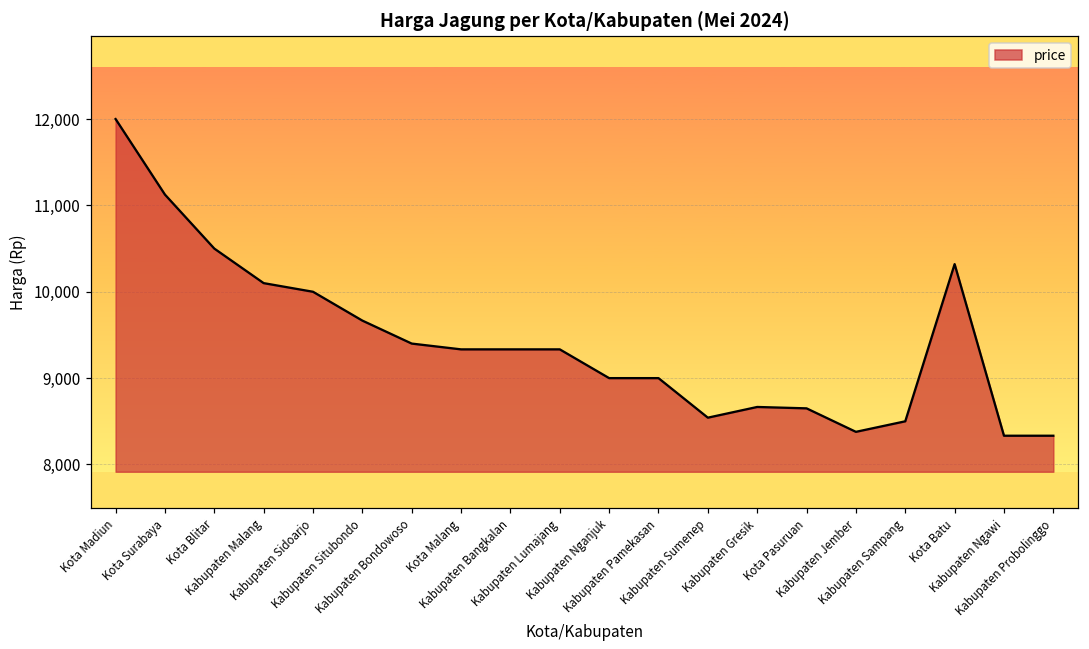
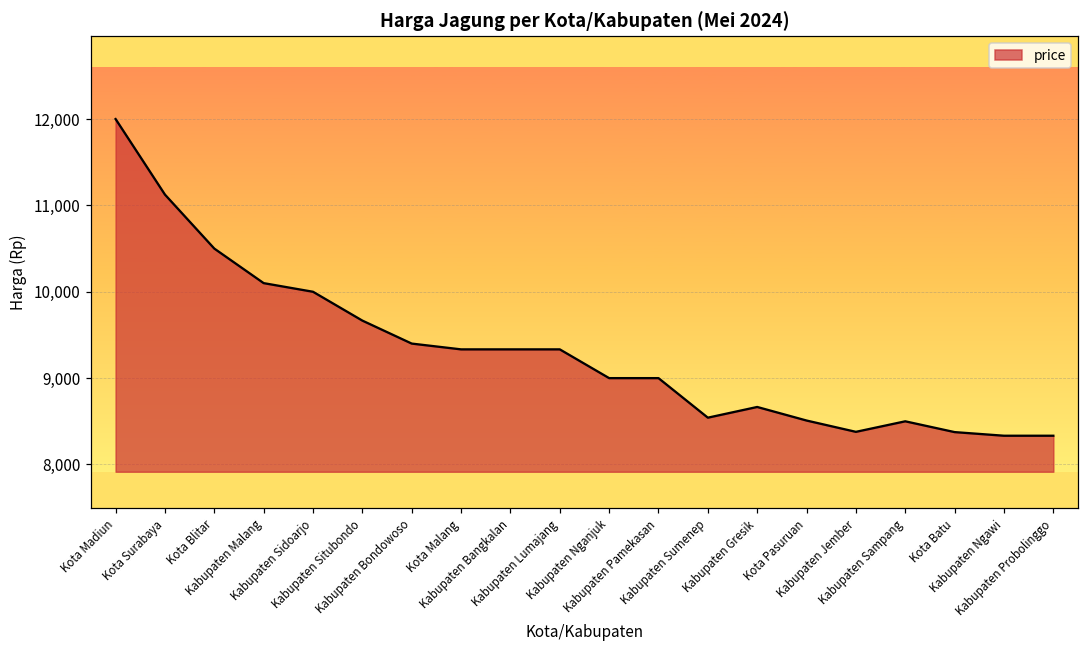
  {
    "Kota Madiun": "12,000",
    "Kota Surabaya": "11,100",
    "Kota Blitar": "10,500",
    "Kabupaten Malang": "10,100",
    "Kabupaten Sidoarjo": "10,000",
    "Kabupaten Situbondo": "9,700",
    "Kabupaten Bondowoso": "9,400",
    "Kota Malang": "9,300",
    "Kabupaten Bangkalan": "9,300",
    "Kabupaten Lumajang": "9,300",
    "Kabupaten Nganjuk": "9,000",
    "Kabupaten Pamekasan": "9,000",
    "Kabupaten Sumenep": "8,500",
    "Kabupaten Gresik": "8,700",
-   "Kota Pasuruan": "8,700",
+   "Kota Pasuruan": "8,500",
    "Kabupaten Jember": "8,400",
    "Kabupaten Sampang": "8,500",
-   "Kota Batu": "10,300",
+   "Kota Batu": "8,400",
    "Kabupaten Ngawi": "8,300",
    "Kabupaten Probolinggo": "8,300"
  }
